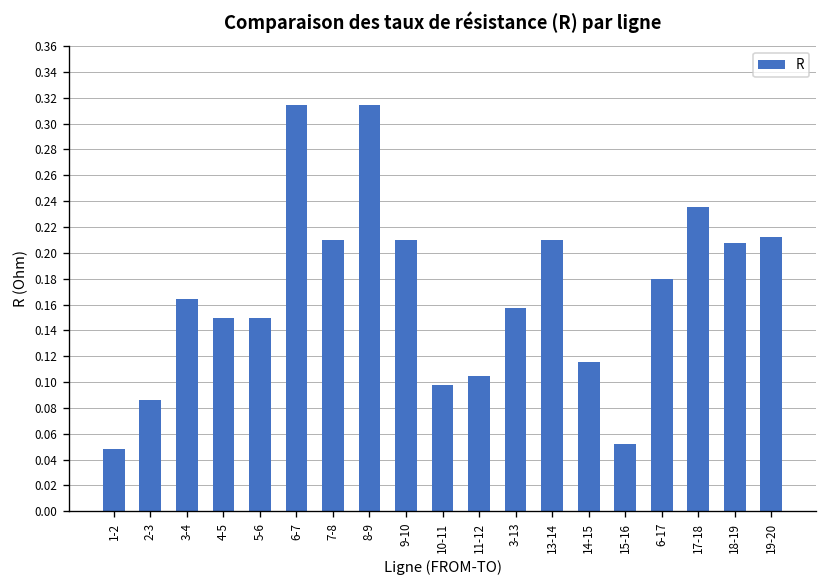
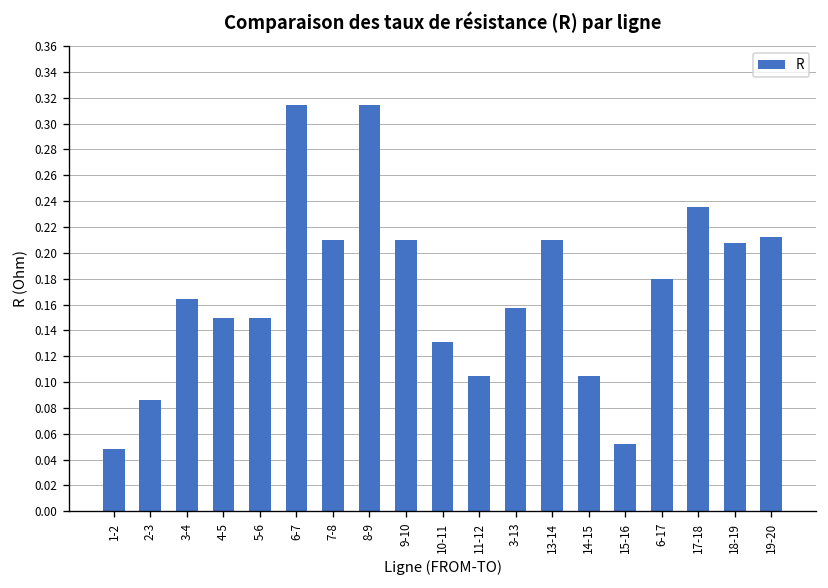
  {
    "1-2": 0.048,
    "2-3": 0.086,
    "3-4": 0.165,
    "4-5": 0.150,
    "5-6": 0.150,
    "6-7": 0.314,
    "7-8": 0.210,
    "8-9": 0.314,
    "9-10": 0.210,
-   "10-11": 0.098,
+   "10-11": 0.131,
    "11-12": 0.105,
    "3-13": 0.157,
    "13-14": 0.210,
-   "14-15": 0.115,
+   "14-15": 0.105,
    "15-16": 0.052,
    "6-17": 0.179,
    "17-18": 0.235,
    "18-19": 0.208,
    "19-20": 0.212
  }
